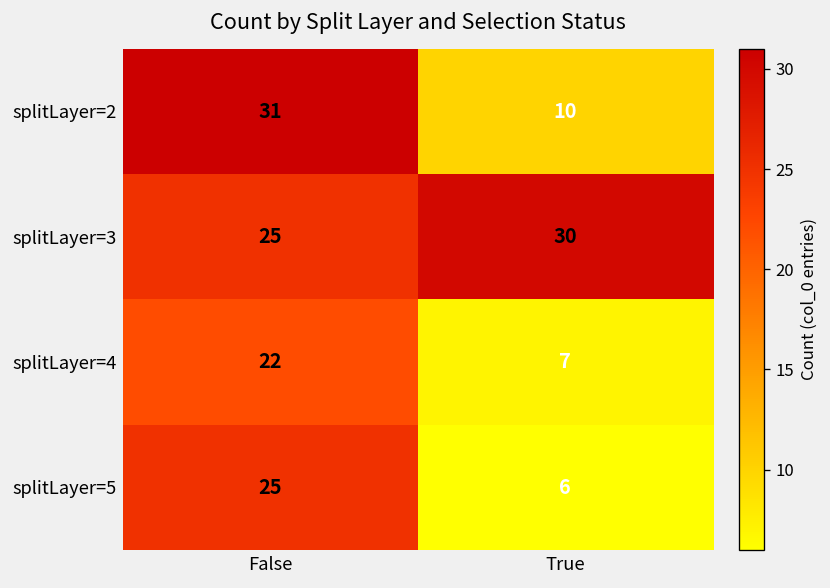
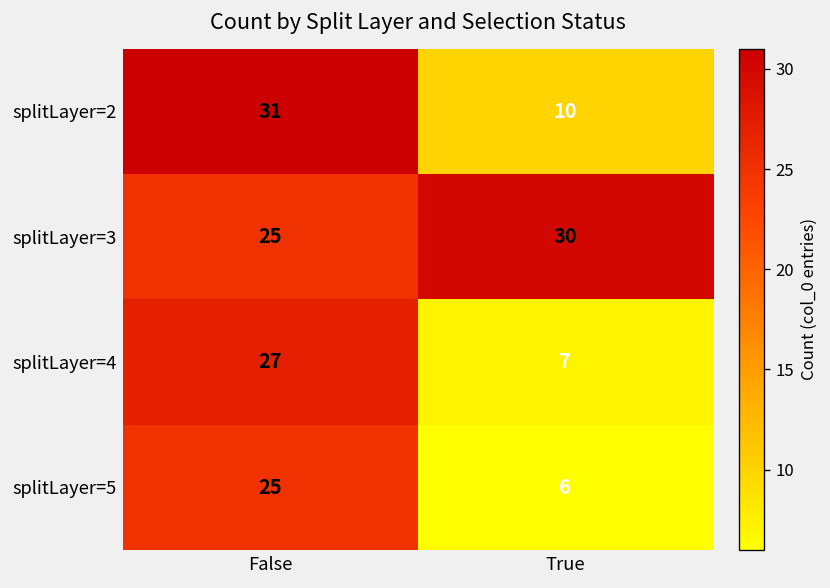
  {
    "splitLayer=2": {
      "False": 31,
      "True": 10
    },
    "splitLayer=3": {
      "False": 25,
      "True": 30
    },
    "splitLayer=4": {
-     "False": 22,
+     "False": 27,
      "True": 7
    },
    "splitLayer=5": {
      "False": 25,
      "True": 6
    }
  }
